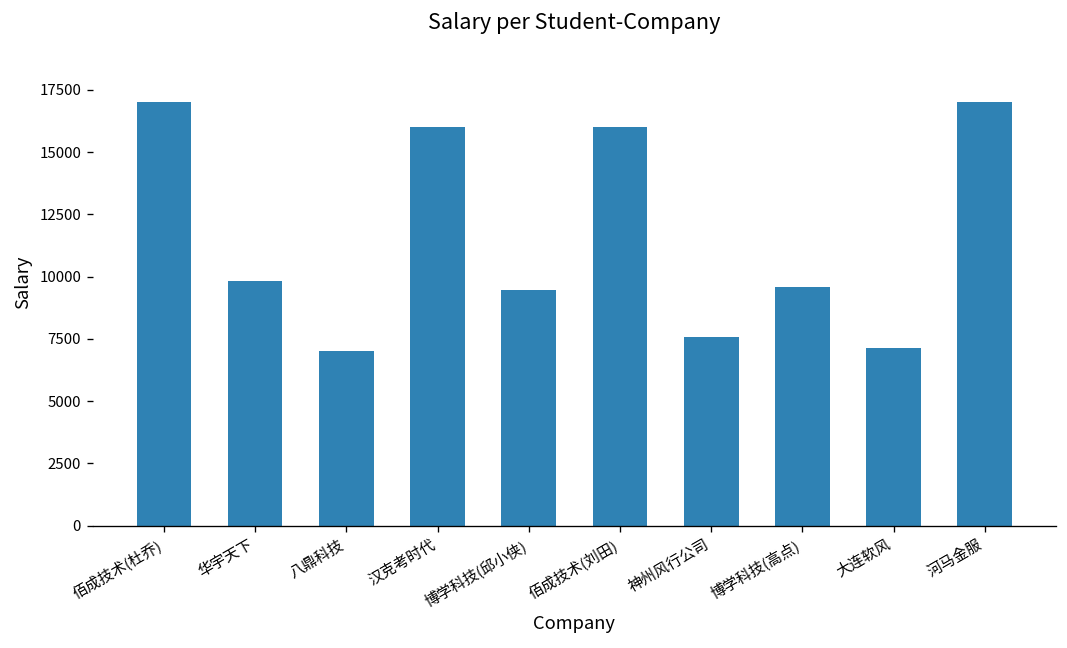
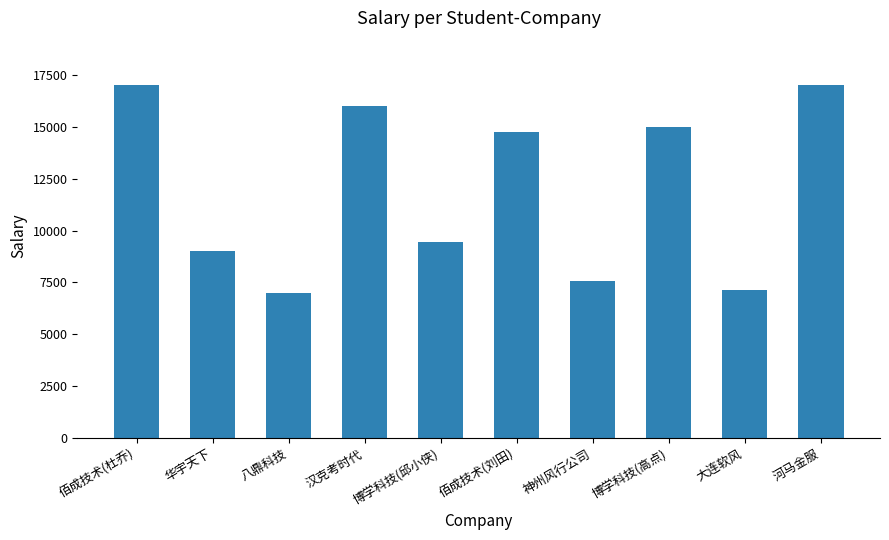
  {
    "佰成技术(杜乔)": 17000,
-   "华宇天下": 9800,
+   "华宇天下": 9000,
    "八鼎科技": 7000,
    "汉克考时代": 16000,
    "博学科技(邱小侠)": 9400,
-   "佰成技术(刘田)": 16000,
+   "佰成技术(刘田)": 14700,
    "神州风行公司": 7600,
-   "博学科技(高点)": 9600,
+   "博学科技(高点)": 15000,
    "大连软风": 7100,
    "河马金服": 17000
  }
